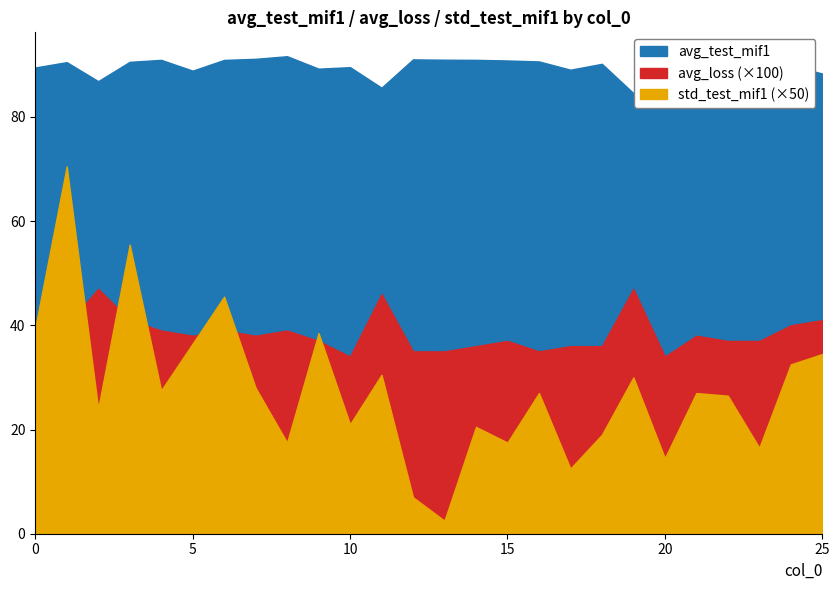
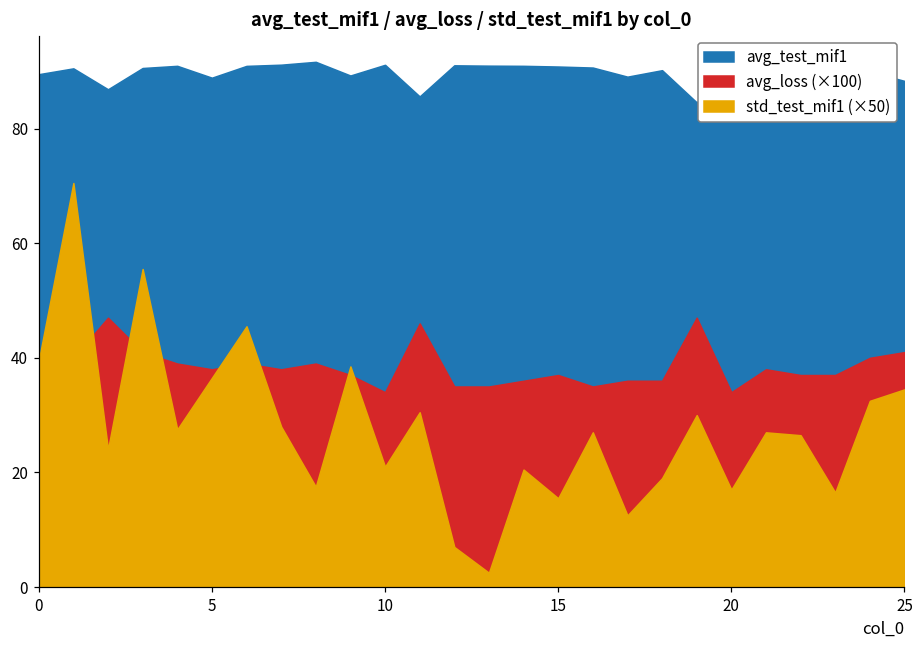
  {
    "avg_test_mif1": {
      "0": 89,
      "5": 89,
-     "10": 90,
+     "10": 91,
      "15": 91,
      "25": 88
    },
    "avg_loss (×100)": {
      "0": 40,
      "5": 38,
      "10": 34,
      "15": 37,
      "20": 34,
      "25": 41
    },
    "std_test_mif1 (×50)": {
      "0": 40,
      "5": 37,
      "10": 21,
-     "15": 18,
-     "20": 14,
+     "15": 16,
+     "20": 17,
      "25": 35
    }
  }
